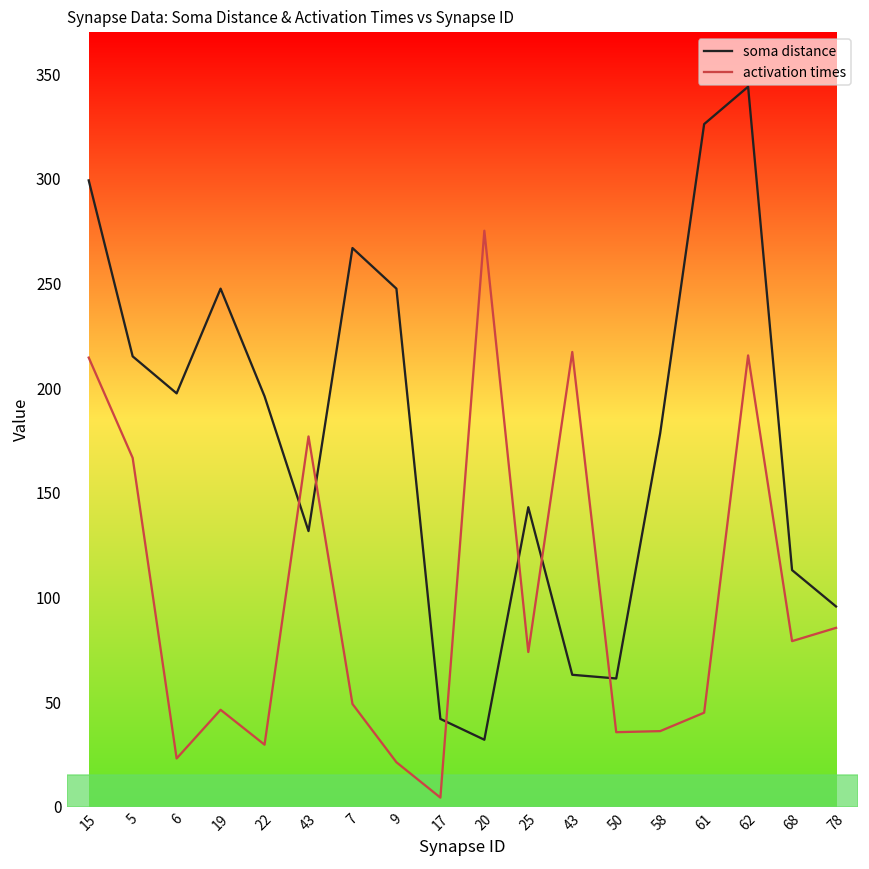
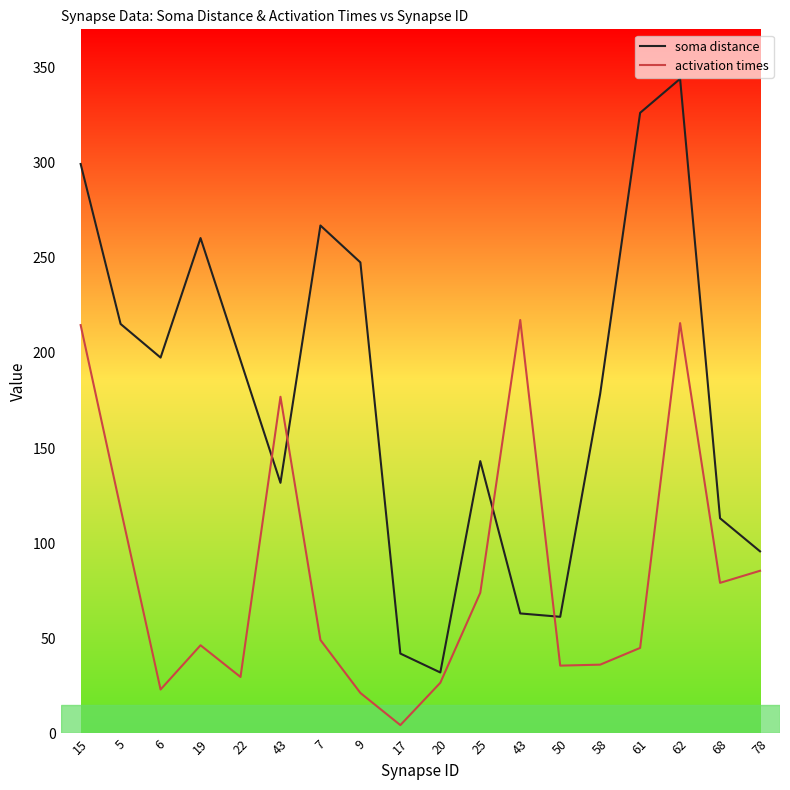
  {
    "soma distance": {
      "15": 299,
      "5": 215,
      "6": 198,
-     "19": 248,
+     "19": 260,
      "22": 196,
      "7": 267,
      "9": 248,
      "17": 42,
      "20": 32,
      "25": 143,
      "50": 61,
      "58": 178,
      "61": 326,
      "62": 344,
      "68": 113,
      "78": 96
    },
    "activation times": {
      "15": 215,
-     "5": 167,
+     "5": 118,
      "6": 23,
      "19": 46,
      "22": 30,
      "7": 49,
      "9": 21,
-     "20": 275,
+     "20": 27,
      "25": 74,
      "50": 36,
      "58": 36,
      "61": 45,
      "62": 216,
      "68": 79,
      "78": 85
    }
  }
